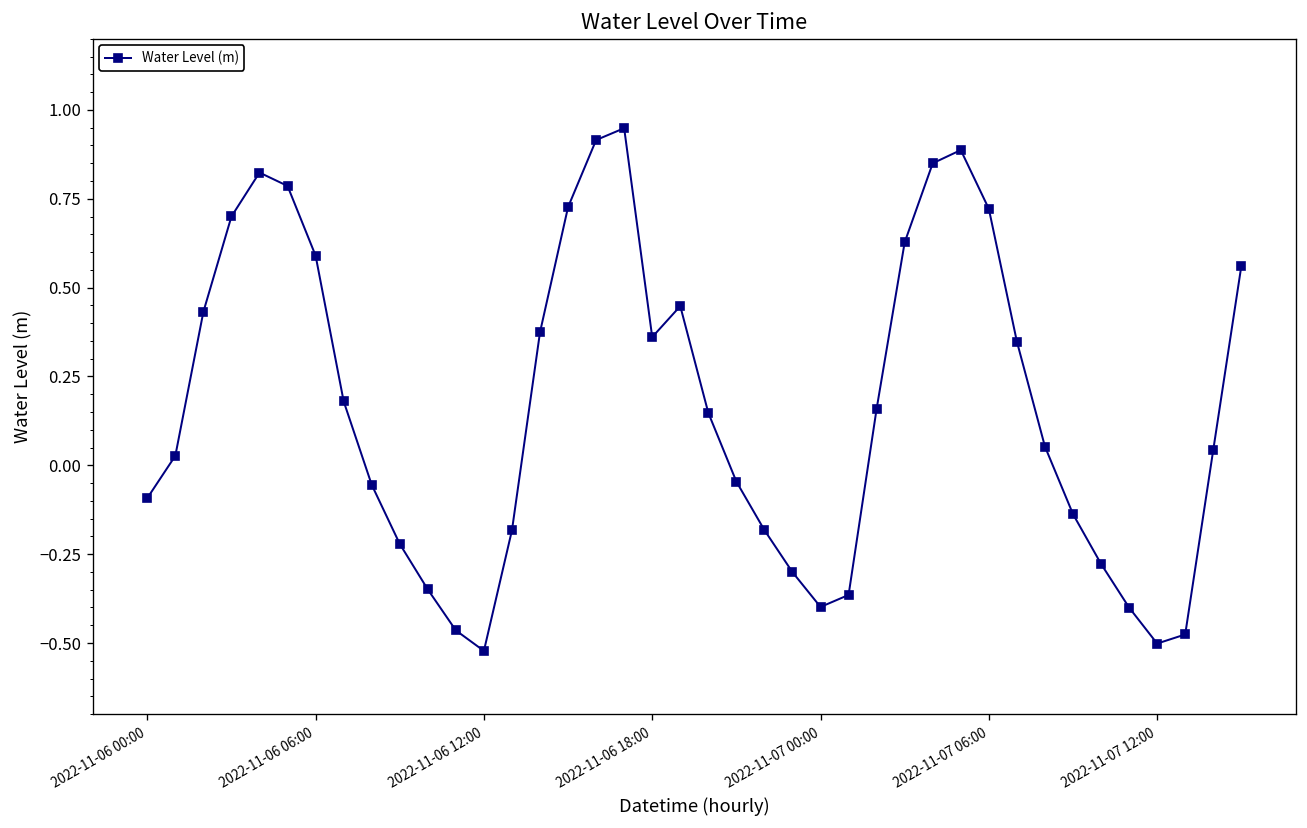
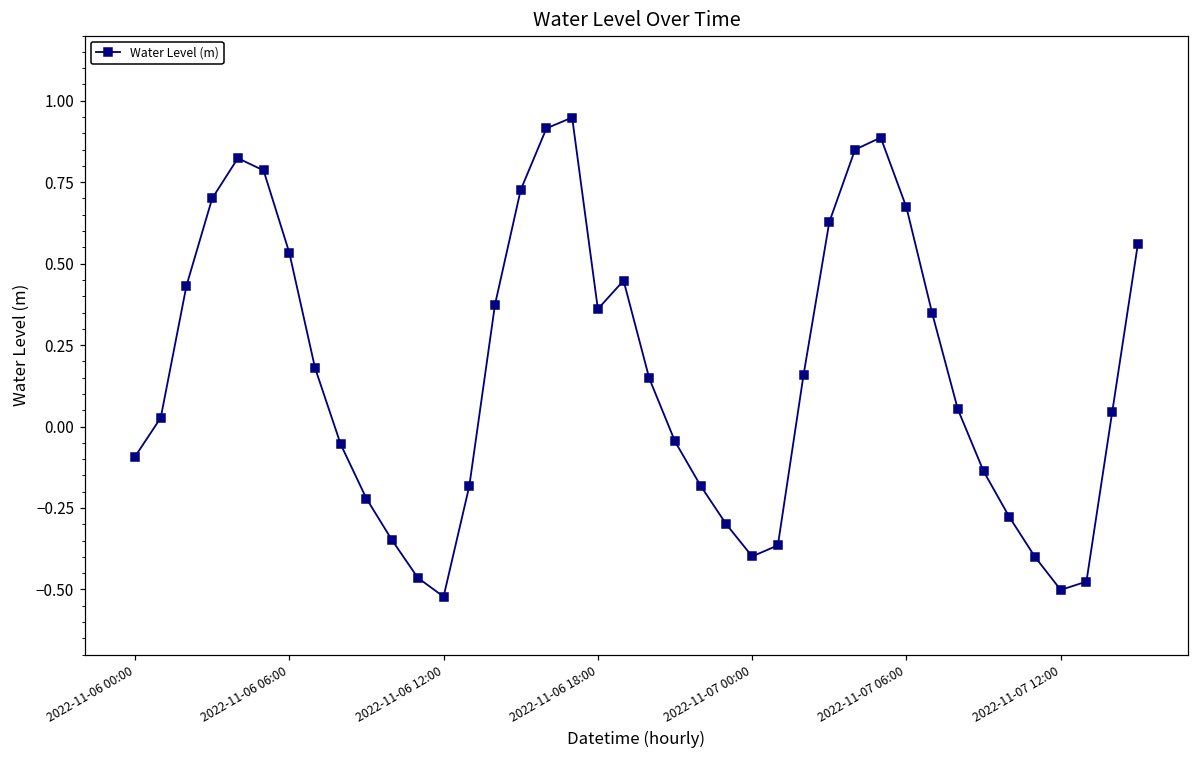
  {
    "2022-11-06 00:00": -0.09,
-   "2022-11-06 06:00": 0.59,
+   "2022-11-06 06:00": 0.53,
    "2022-11-06 12:00": -0.52,
    "2022-11-06 18:00": 0.36,
    "2022-11-07 00:00": -0.40,
-   "2022-11-07 06:00": 0.72,
+   "2022-11-07 06:00": 0.67,
    "2022-11-07 12:00": -0.50
  }
